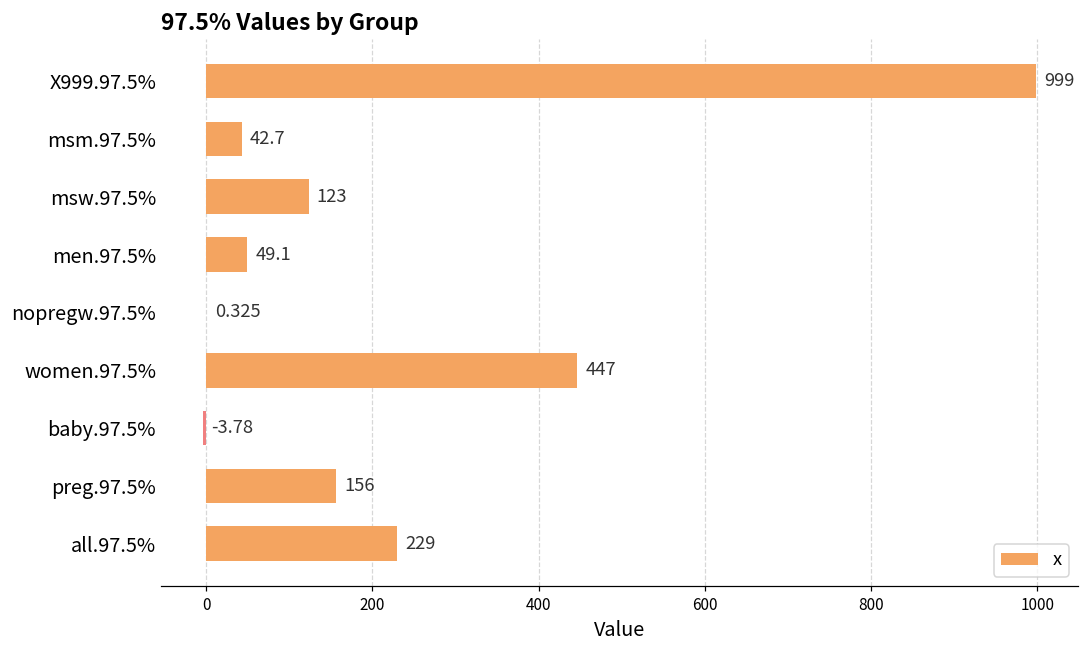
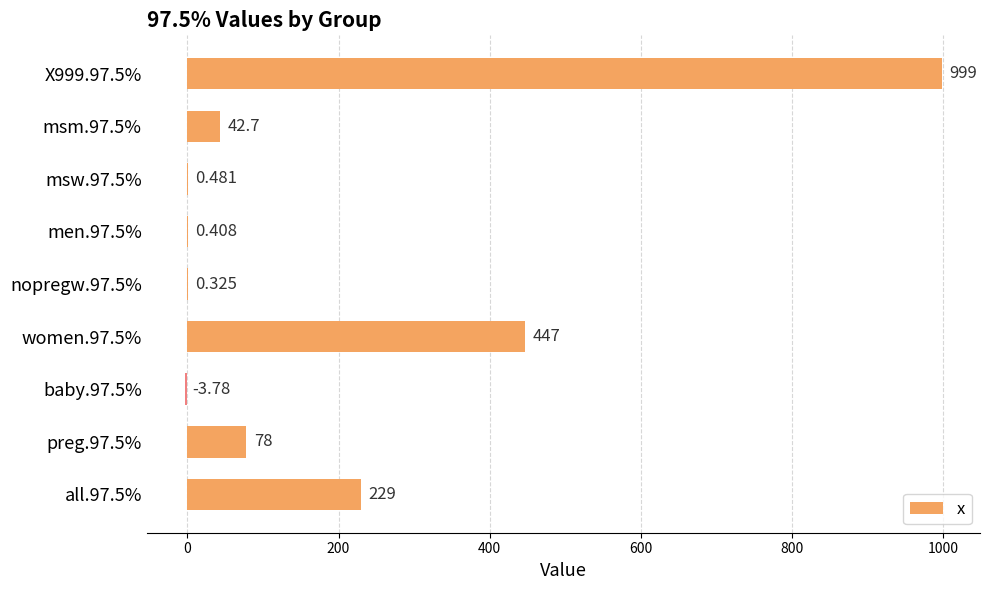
  {
    "X999.97.5%": 999,
    "msm.97.5%": 42.7,
-   "msw.97.5%": 123,
-   "men.97.5%": 49.1,
+   "msw.97.5%": 0.481,
+   "men.97.5%": 0.408,
    "nopregw.97.5%": 0.325,
    "women.97.5%": 447,
    "baby.97.5%": -3.78,
-   "preg.97.5%": 156,
+   "preg.97.5%": 78,
    "all.97.5%": 229
  }
